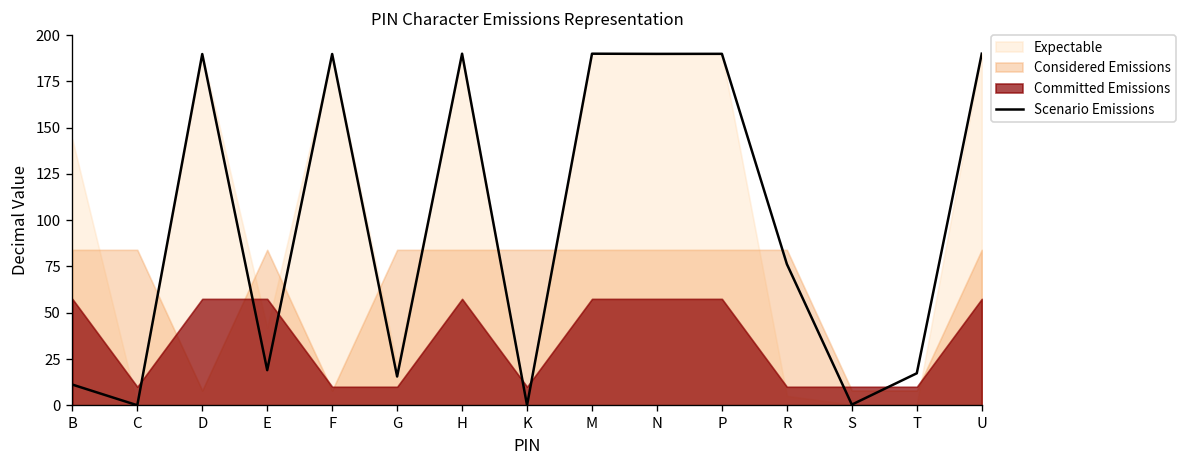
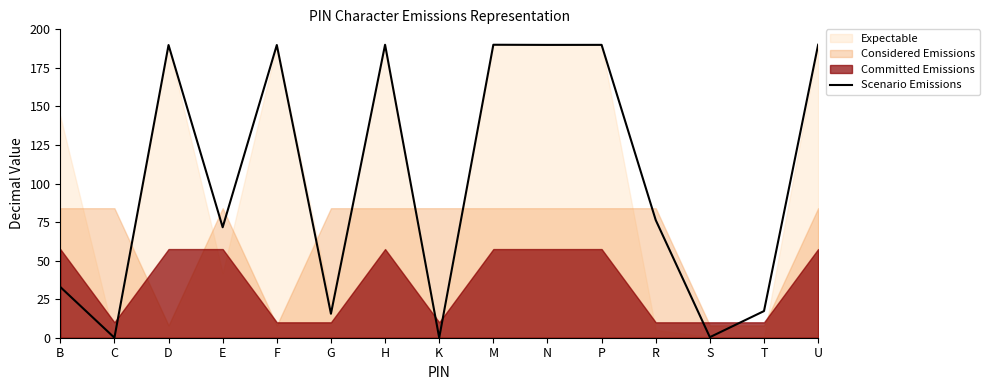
  {
    "Scenario Emissions": {
-     "B": 11,
-     "E": 19,
+     "B": 33,
+     "E": 72,
      "G": 16,
      "R": 76,
      "T": 17
    },
    "Expectable": {
      "B": 144,
      "E": 42,
      "G": 21,
      "R": 5
    },
    "Considered Emissions": {
      "B": 84,
      "C": 84,
      "D": 8,
      "E": 84,
      "F": 8,
      "G": 84,
      "H": 84,
      "K": 84,
      "M": 84,
      "N": 84,
      "P": 84,
      "R": 84,
      "S": 8,
      "T": 8,
      "U": 84
    },
    "Committed Emissions": {
      "B": 58,
      "C": 10,
      "D": 58,
      "E": 58,
      "F": 10,
      "G": 10,
      "H": 58,
      "K": 10,
      "M": 58,
      "N": 58,
      "P": 58,
      "R": 10,
      "S": 10,
      "T": 10,
      "U": 58
    }
  }
